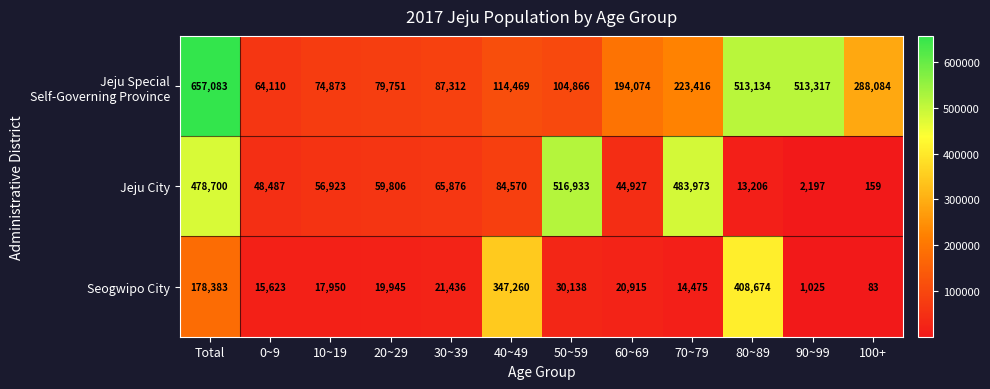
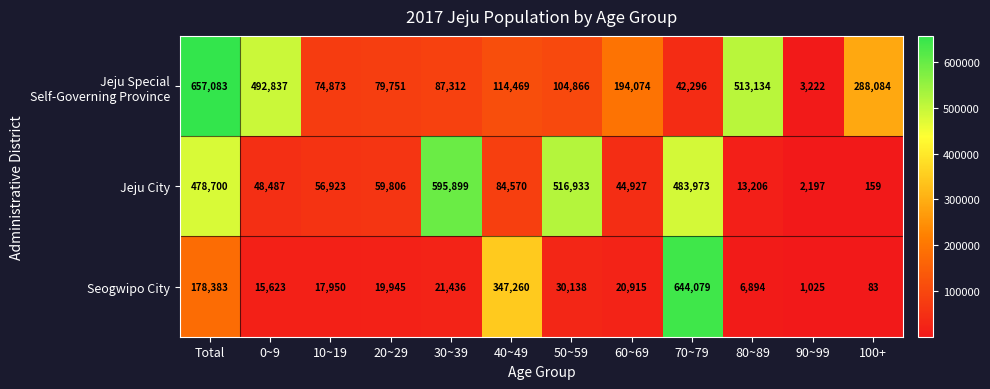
  {
    "Jeju Special Self-Governing Province": {
      "Total": "657,083",
-     "0~9": "64,110",
+     "0~9": "492,837",
      "10~19": "74,873",
      "20~29": "79,751",
      "30~39": "87,312",
      "40~49": "114,469",
      "50~59": "104,866",
      "60~69": "194,074",
-     "70~79": "223,416",
+     "70~79": "42,296",
      "80~89": "513,134",
-     "90~99": "513,317",
+     "90~99": "3,222",
      "100+": "288,084"
    },
    "Jeju City": {
      "Total": "478,700",
      "0~9": "48,487",
      "10~19": "56,923",
      "20~29": "59,806",
-     "30~39": "65,876",
+     "30~39": "595,899",
      "40~49": "84,570",
      "50~59": "516,933",
      "60~69": "44,927",
      "70~79": "483,973",
      "80~89": "13,206",
      "90~99": "2,197",
      "100+": "159"
    },
    "Seogwipo City": {
      "Total": "178,383",
      "0~9": "15,623",
      "10~19": "17,950",
      "20~29": "19,945",
      "30~39": "21,436",
      "40~49": "347,260",
      "50~59": "30,138",
      "60~69": "20,915",
-     "70~79": "14,475",
-     "80~89": "408,674",
+     "70~79": "644,079",
+     "80~89": "6,894",
      "90~99": "1,025",
      "100+": "83"
    }
  }
